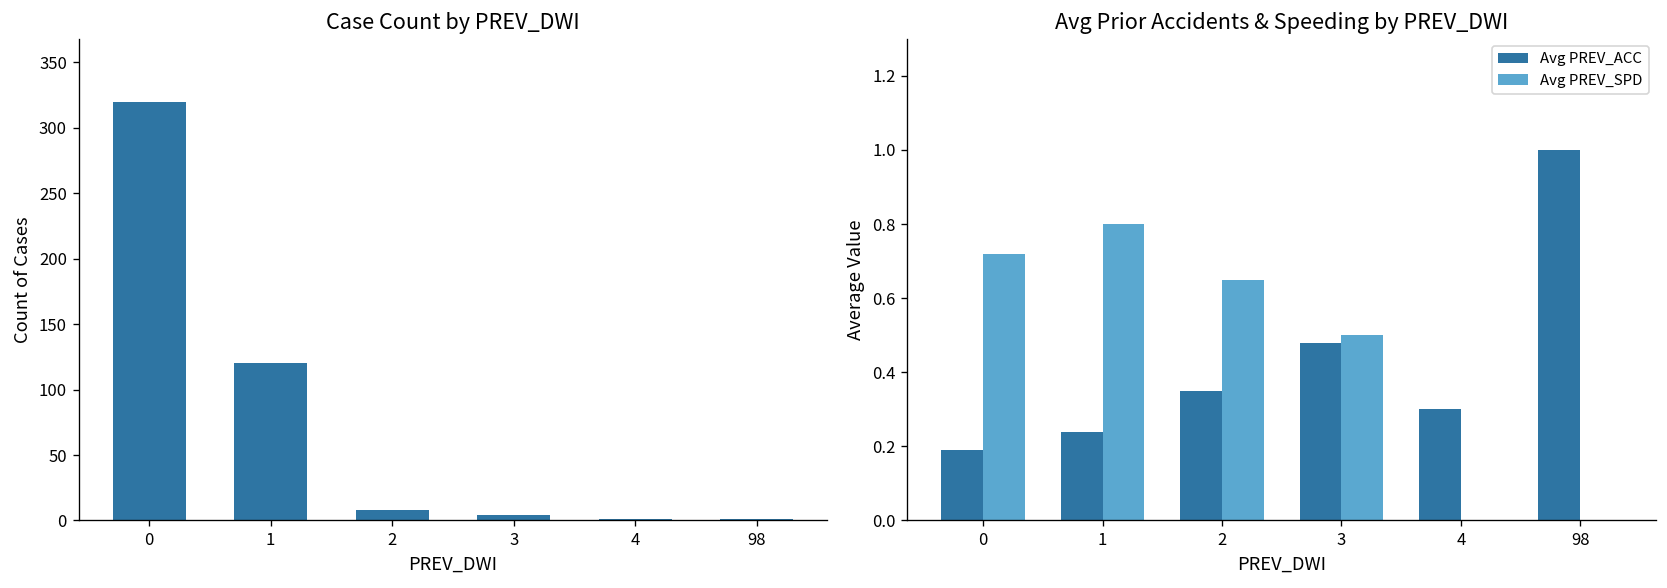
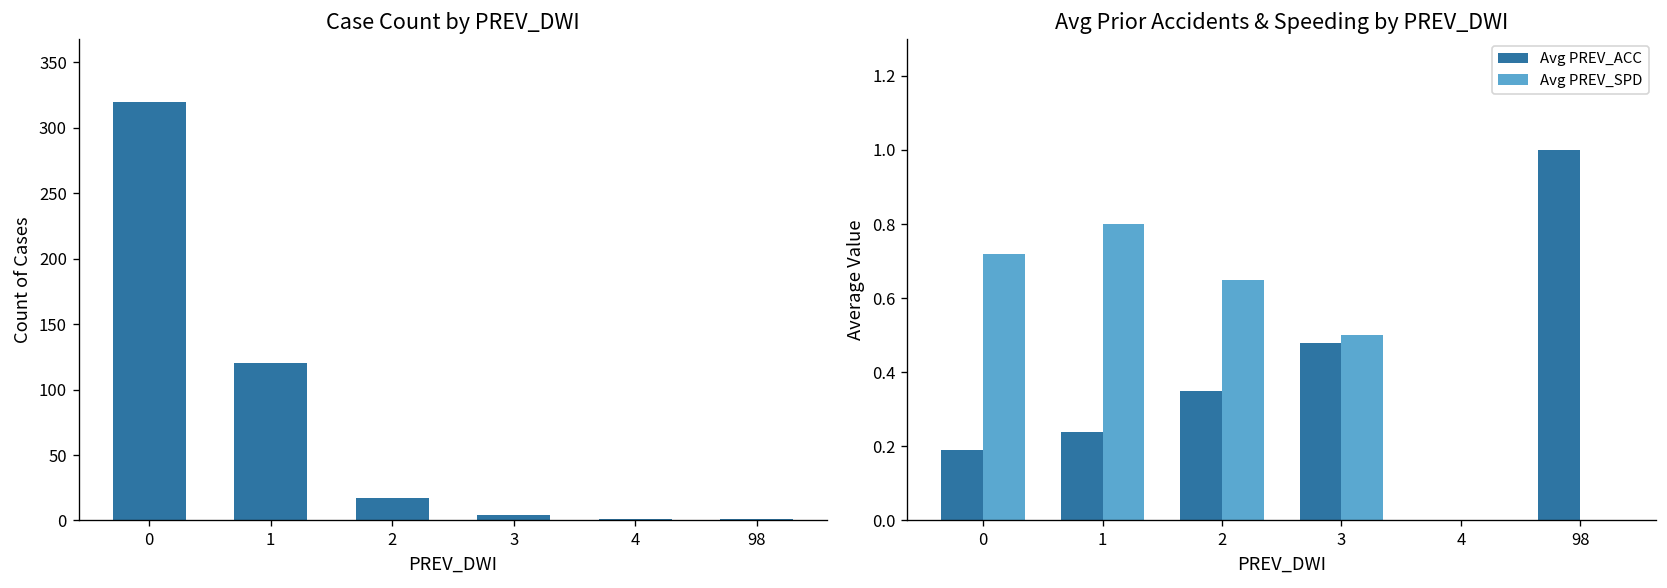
  {
    "Case Count by PREV_DWI": {
      "0": 320,
      "1": 120,
-     "2": 8,
+     "2": 17,
      "3": 4
    },
    "Avg Prior Accidents & Speeding by PREV_DWI": {
      "Avg PREV_ACC": {
        "0": 0.19,
        "1": 0.24,
        "2": 0.35,
        "3": 0.48,
-       "4": 0.3,
+       "4": 0.0,
        "98": 1.0
      },
      "Avg PREV_SPD": {
        "0": 0.72,
        "1": 0.8,
        "2": 0.65,
        "3": 0.5,
        "4": 0.0,
        "98": 0.0
      }
    }
  }
